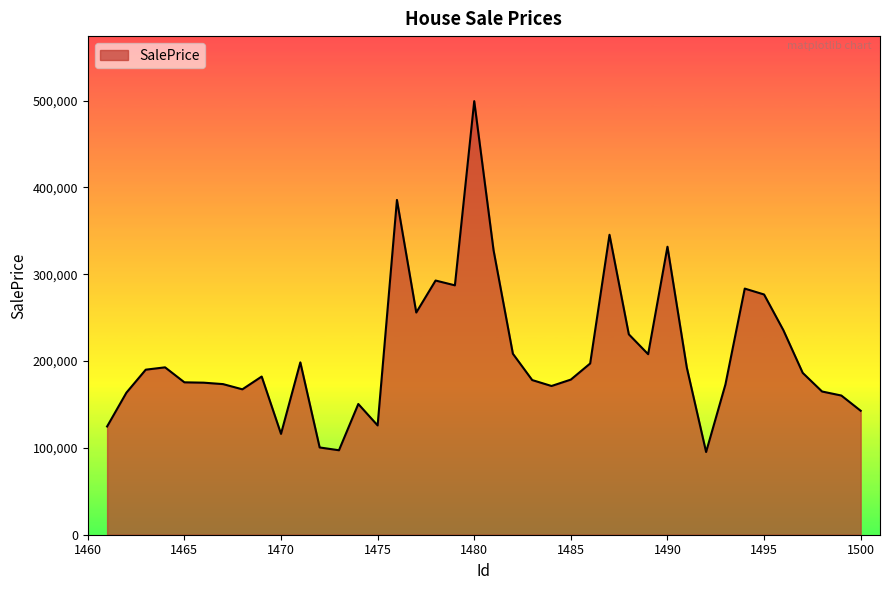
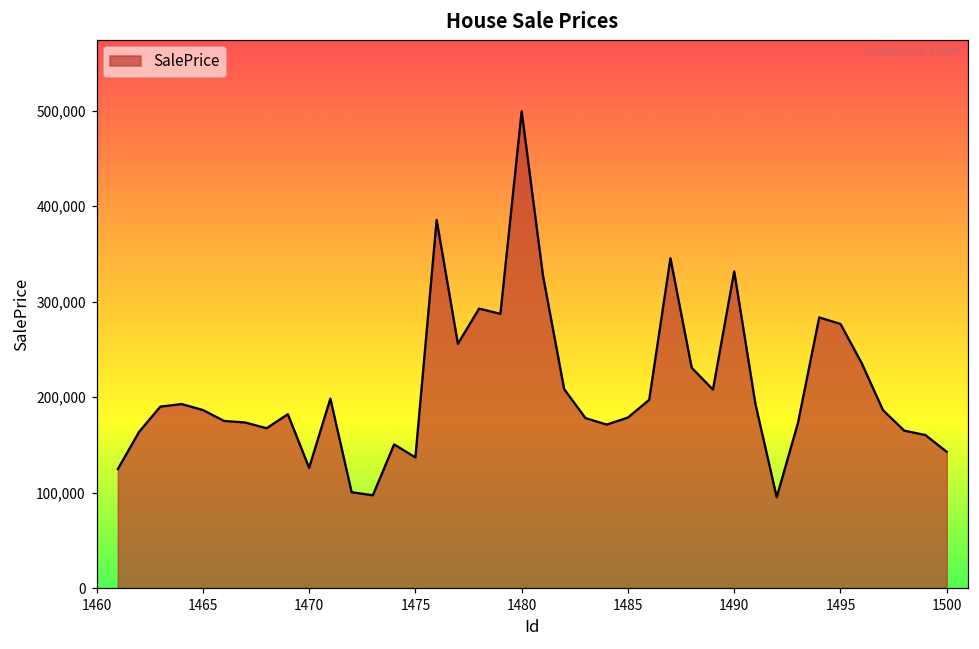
  {
-   "1465": "180,000",
-   "1470": "120,000",
-   "1475": "130,000",
+   "1465": "190,000",
+   "1470": "130,000",
+   "1475": "140,000",
    "1480": "500,000",
    "1485": "180,000",
    "1490": "330,000",
    "1495": "280,000",
    "1500": "140,000"
  }
